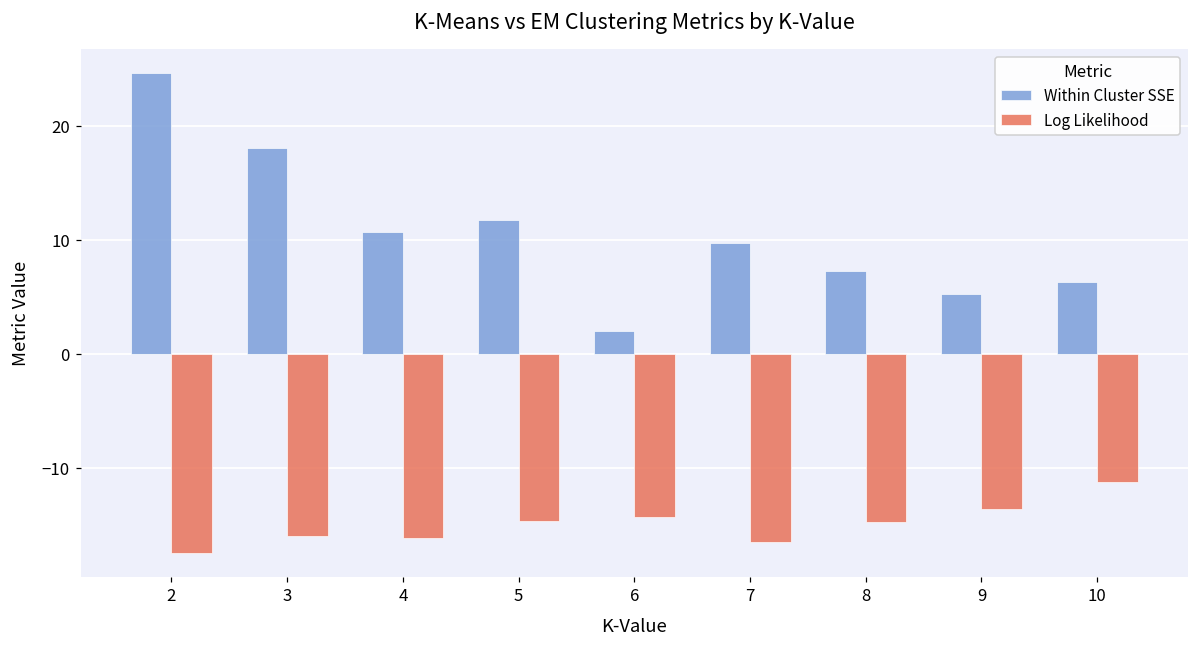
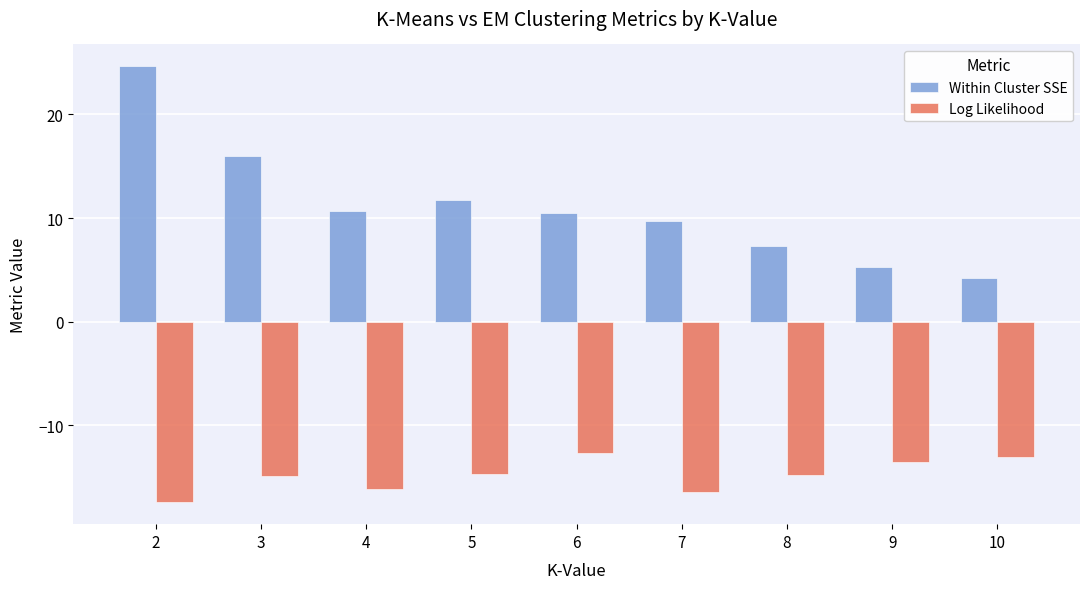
  {
    "Within Cluster SSE": {
      "2": 24.6,
-     "3": 18.1,
+     "3": 16.0,
      "4": 10.7,
      "5": 11.8,
-     "6": 2.0,
+     "6": 10.5,
      "7": 9.7,
      "8": 7.3,
      "9": 5.3,
-     "10": 6.3
+     "10": 4.2
    },
    "Log Likelihood": {
      "2": -17.4,
-     "3": -16.0,
+     "3": -14.9,
      "4": -16.1,
      "5": -14.7,
-     "6": -14.4,
+     "6": -12.7,
      "7": -16.5,
      "8": -14.8,
      "9": -13.6,
-     "10": -11.2
+     "10": -13.0
    }
  }
